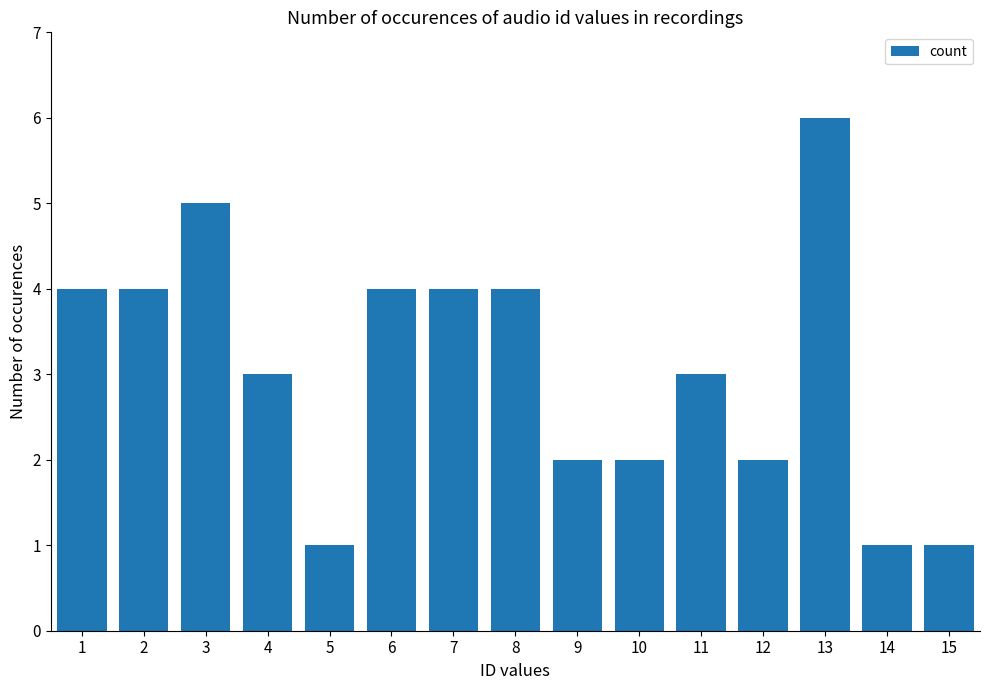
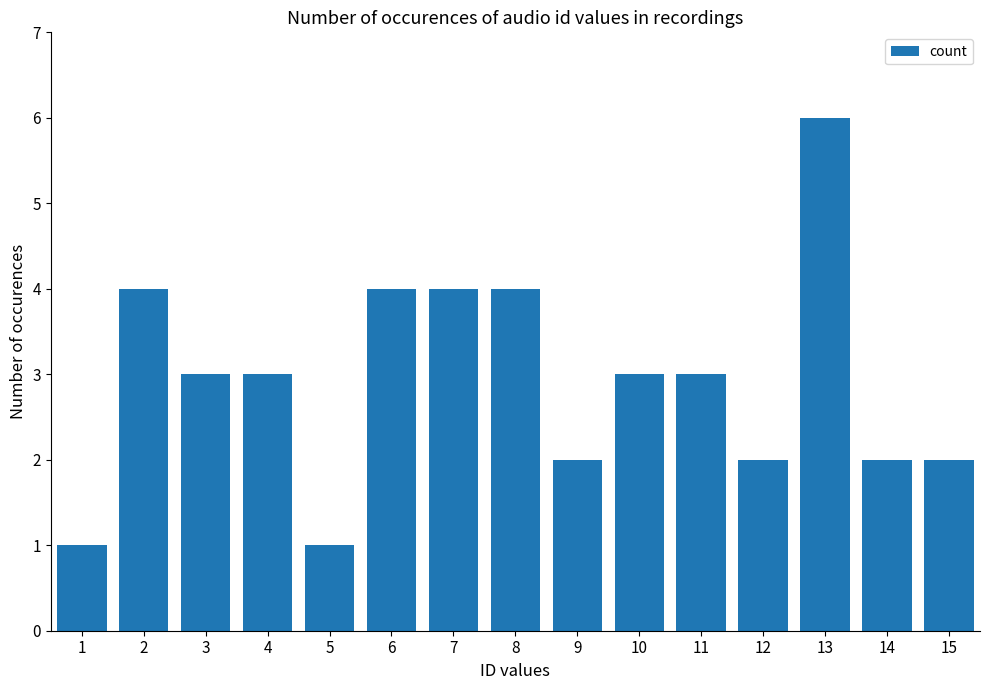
  {
-   "1": 4,
+   "1": 1,
    "2": 4,
-   "3": 5,
+   "3": 3,
    "4": 3,
    "5": 1,
    "6": 4,
    "7": 4,
    "8": 4,
    "9": 2,
-   "10": 2,
+   "10": 3,
    "11": 3,
    "12": 2,
    "13": 6,
-   "14": 1,
-   "15": 1
+   "14": 2,
+   "15": 2
  }
